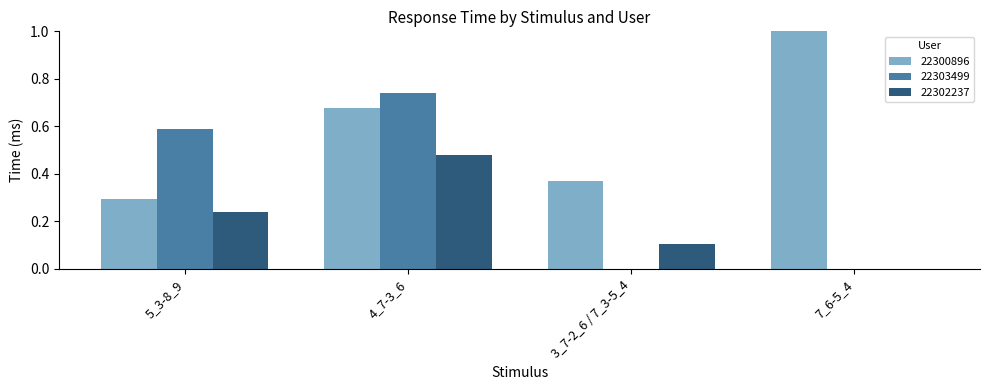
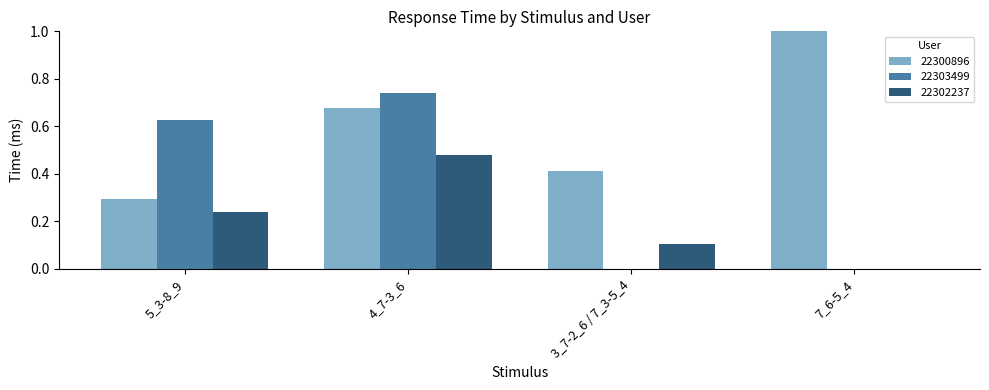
  {
    "22300896": {
      "5_3-8_9": 0.29,
      "4_7-3_6": 0.68,
-     "3_7-2_6 / 7_3-5_4": 0.37,
+     "3_7-2_6 / 7_3-5_4": 0.41,
      "7_6-5_4": 1.00
    },
    "22303499": {
-     "5_3-8_9": 0.59,
+     "5_3-8_9": 0.63,
      "4_7-3_6": 0.74,
      "3_7-2_6 / 7_3-5_4": 0.00,
      "7_6-5_4": 0.00
    },
    "22302237": {
      "5_3-8_9": 0.24,
      "4_7-3_6": 0.48,
      "3_7-2_6 / 7_3-5_4": 0.10,
      "7_6-5_4": 0.00
    }
  }
